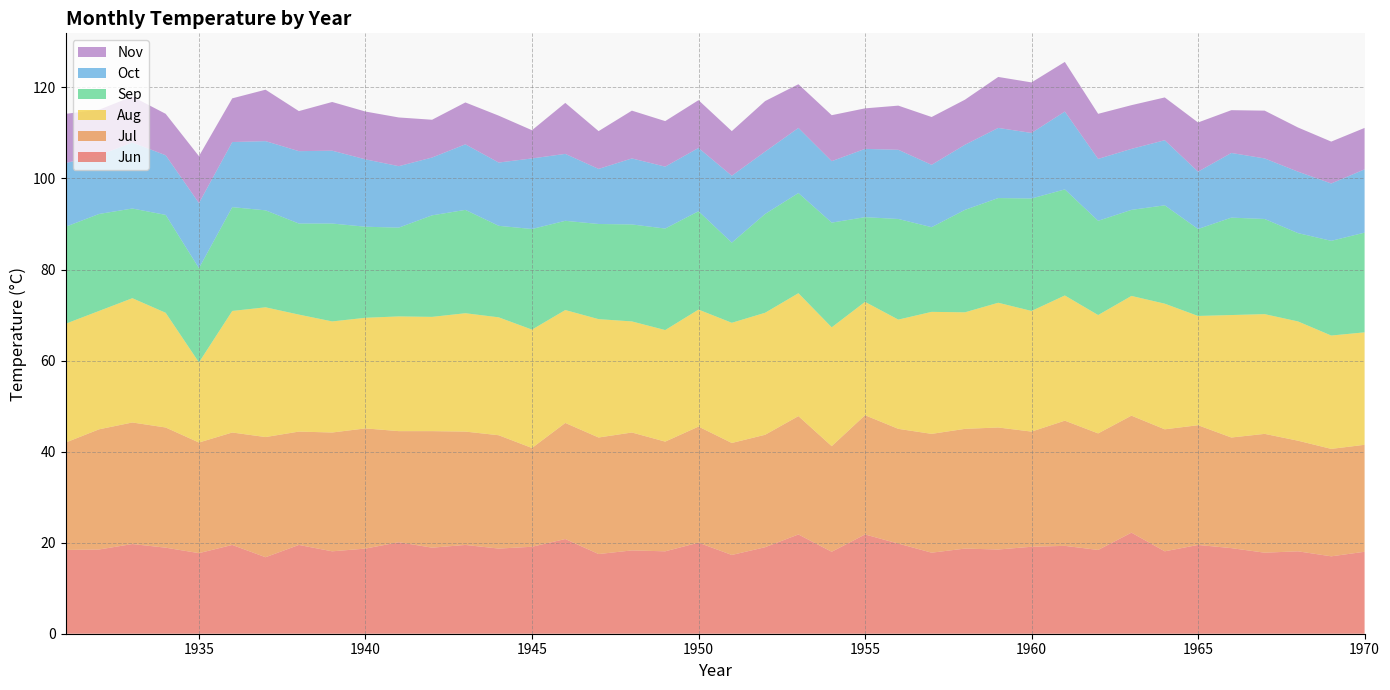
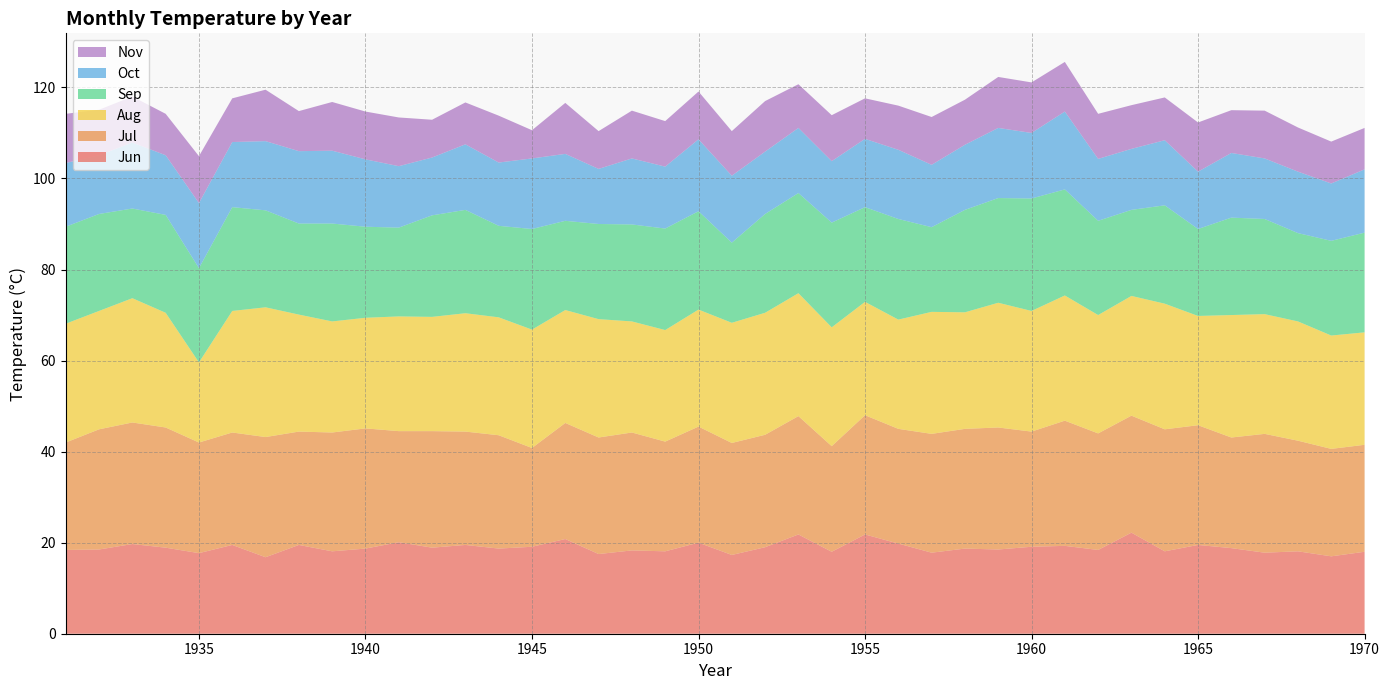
  {
    "Aug": {
      "1935": 18,
      "1940": 24,
      "1945": 26,
      "1950": 26,
      "1955": 25,
      "1960": 27,
      "1965": 24,
      "1970": 25
    },
    "Sep": {
      "1935": 21,
      "1940": 20,
      "1945": 22,
      "1950": 22,
-     "1955": 19,
+     "1955": 21,
      "1960": 25,
      "1965": 19,
      "1970": 22
    },
    "Oct": {
      "1935": 14,
      "1940": 15,
      "1945": 16,
-     "1950": 14,
+     "1950": 16,
      "1955": 15,
      "1960": 14,
      "1965": 13,
      "1970": 14
    },
    "Nov": {
      "1935": 10,
      "1940": 11,
      "1945": 6,
      "1950": 11,
      "1955": 9,
      "1960": 11,
      "1965": 11,
      "1970": 9
    }
  }
